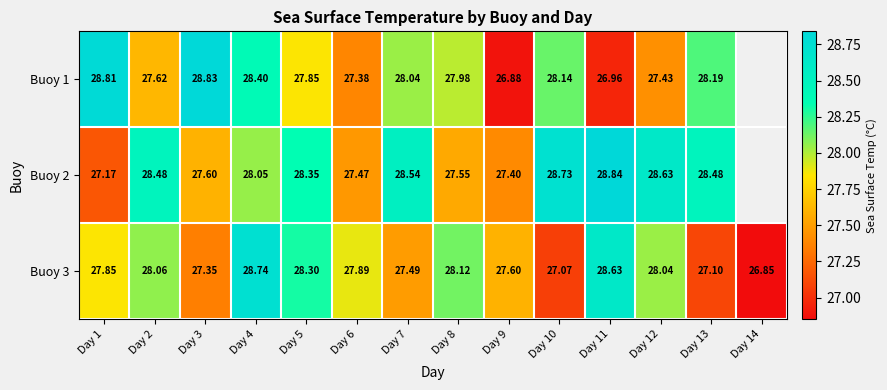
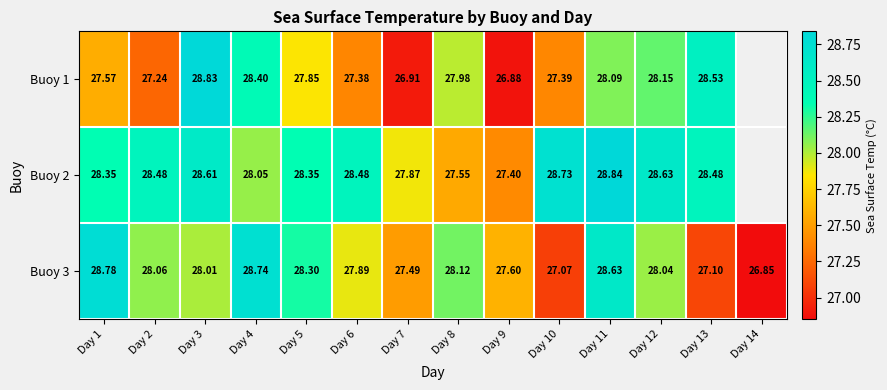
  {
    "Buoy 1": {
-     "Day 1": 28.81,
-     "Day 2": 27.62,
+     "Day 1": 27.57,
+     "Day 2": 27.24,
      "Day 3": 28.83,
      "Day 4": 28.40,
      "Day 5": 27.85,
      "Day 6": 27.38,
-     "Day 7": 28.04,
+     "Day 7": 26.91,
      "Day 8": 27.98,
      "Day 9": 26.88,
-     "Day 10": 28.14,
-     "Day 11": 26.96,
-     "Day 12": 27.43,
-     "Day 13": 28.19
+     "Day 10": 27.39,
+     "Day 11": 28.09,
+     "Day 12": 28.15,
+     "Day 13": 28.53
    },
    "Buoy 2": {
-     "Day 1": 27.17,
+     "Day 1": 28.35,
      "Day 2": 28.48,
-     "Day 3": 27.60,
+     "Day 3": 28.61,
      "Day 4": 28.05,
      "Day 5": 28.35,
-     "Day 6": 27.47,
-     "Day 7": 28.54,
+     "Day 6": 28.48,
+     "Day 7": 27.87,
      "Day 8": 27.55,
      "Day 9": 27.40,
      "Day 10": 28.73,
      "Day 11": 28.84,
      "Day 12": 28.63,
      "Day 13": 28.48
    },
    "Buoy 3": {
-     "Day 1": 27.85,
+     "Day 1": 28.78,
      "Day 2": 28.06,
-     "Day 3": 27.35,
+     "Day 3": 28.01,
      "Day 4": 28.74,
      "Day 5": 28.30,
      "Day 6": 27.89,
      "Day 7": 27.49,
      "Day 8": 28.12,
      "Day 9": 27.60,
      "Day 10": 27.07,
      "Day 11": 28.63,
      "Day 12": 28.04,
      "Day 13": 27.10,
      "Day 14": 26.85
    }
  }
